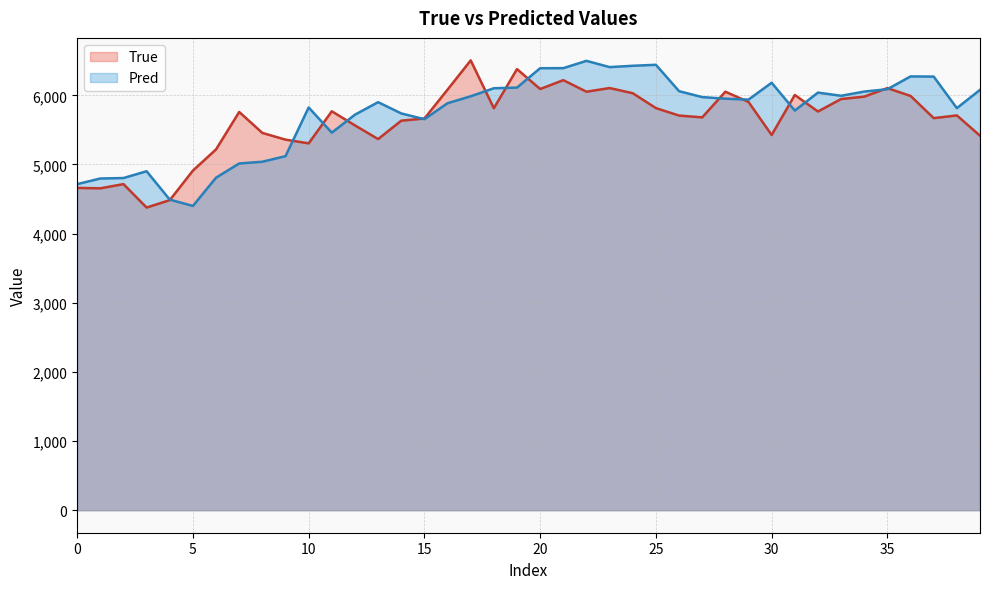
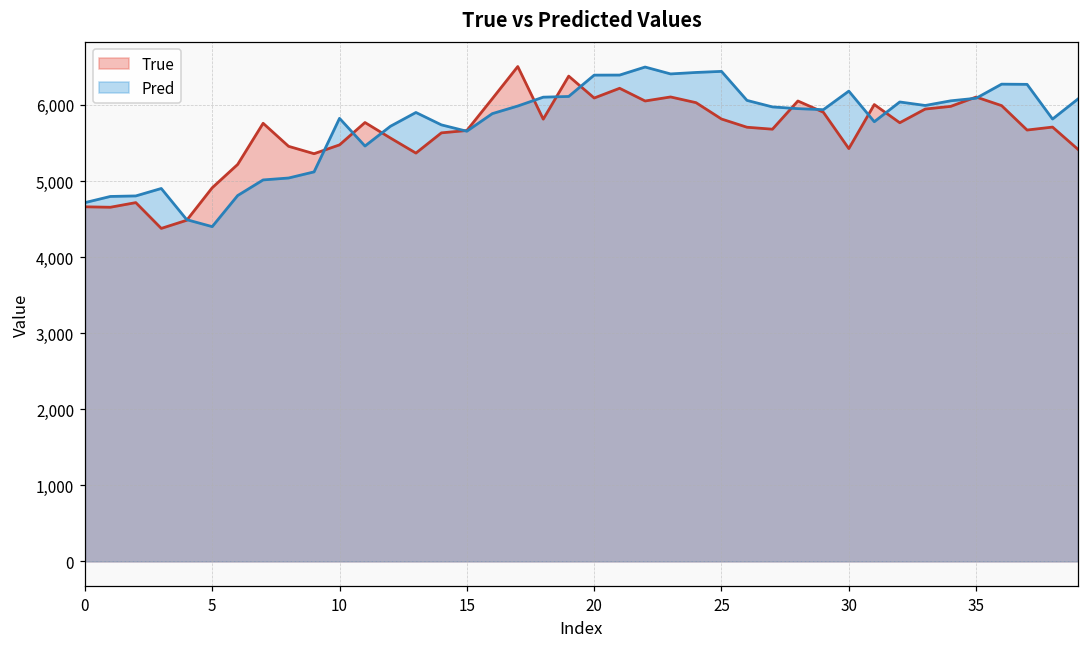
  {
    "True": {
      "0": "4,700",
      "5": "4,900",
-     "10": "5,300",
+     "10": "5,500",
      "20": "6,100",
      "25": "5,800",
      "30": "5,400"
    },
    "Pred": {
      "0": "4,700",
      "5": "4,400",
      "10": "5,800",
      "20": "6,400",
      "25": "6,400",
      "30": "6,200"
    }
  }
